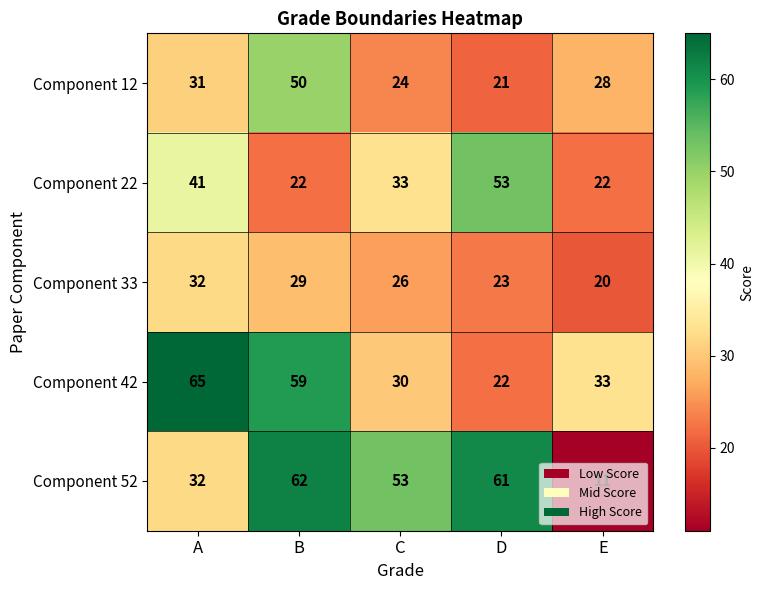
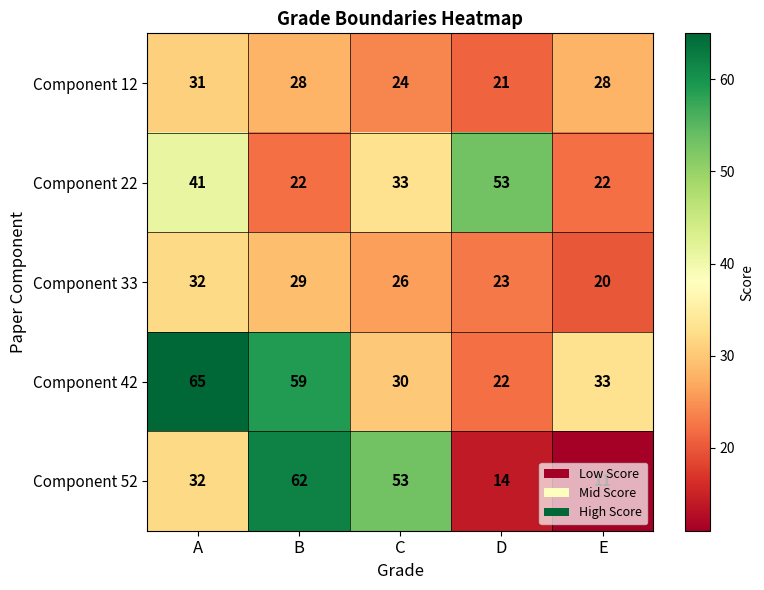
  {
    "Component 12": {
      "A": 31,
-     "B": 50,
+     "B": 28,
      "C": 24,
      "D": 21,
      "E": 28
    },
    "Component 22": {
      "A": 41,
      "B": 22,
      "C": 33,
      "D": 53,
      "E": 22
    },
    "Component 33": {
      "A": 32,
      "B": 29,
      "C": 26,
      "D": 23,
      "E": 20
    },
    "Component 42": {
      "A": 65,
      "B": 59,
      "C": 30,
      "D": 22,
      "E": 33
    },
    "Component 52": {
      "A": 32,
      "B": 62,
      "C": 53,
-     "D": 61
+     "D": 14
    }
  }
